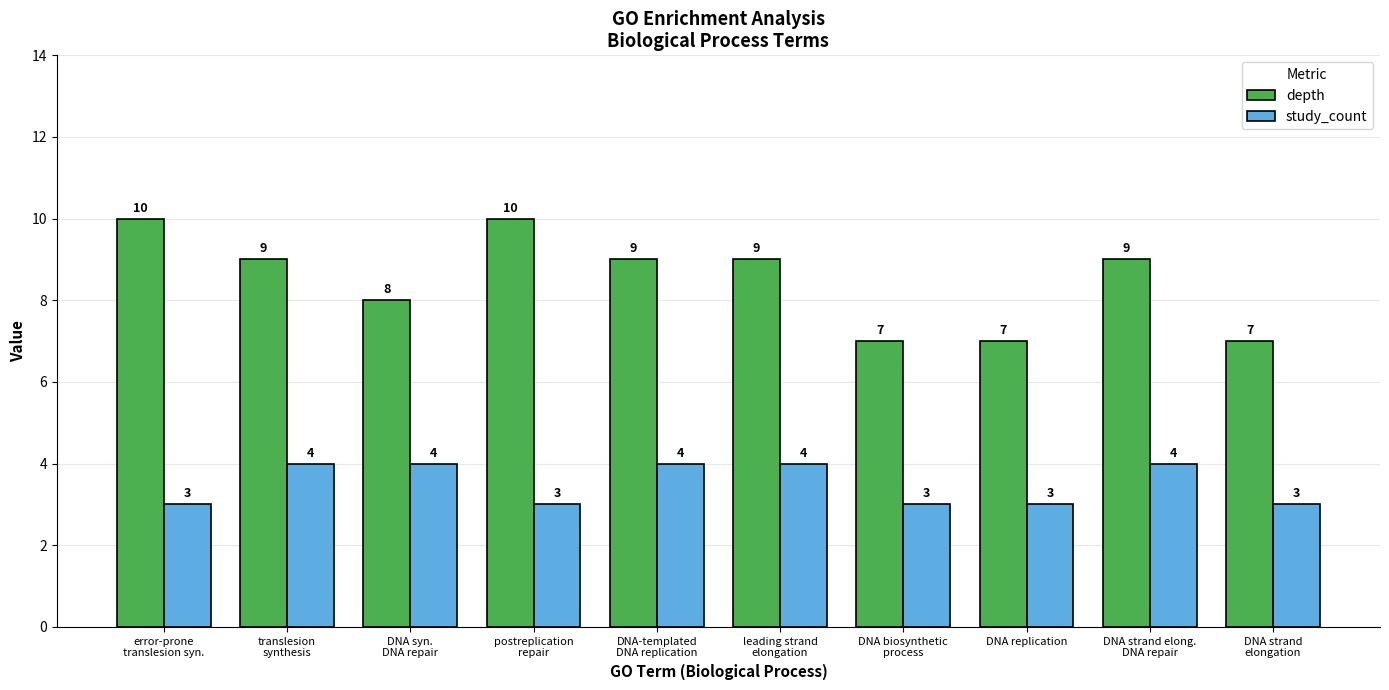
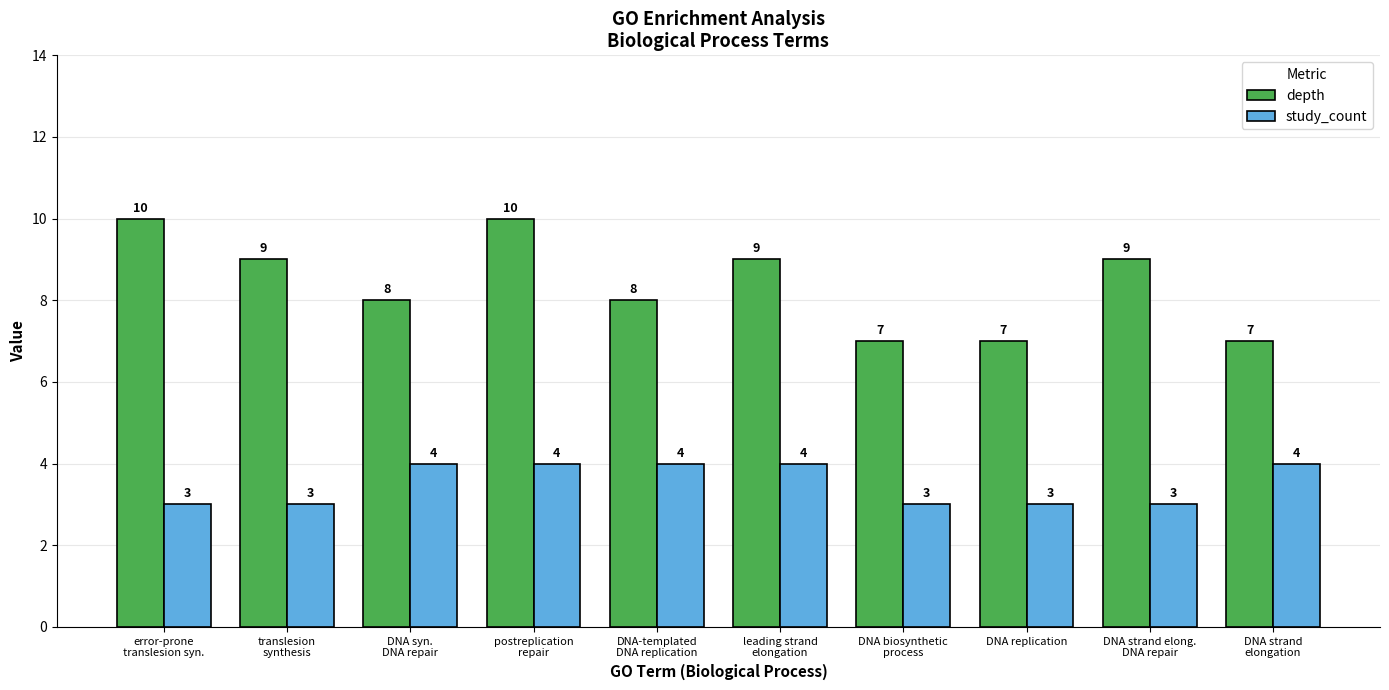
  {
    "depth": {
      "error-prone translesion syn.": 10,
      "translesion synthesis": 9,
      "DNA syn. DNA repair": 8,
      "postreplication repair": 10,
-     "DNA-templated DNA replication": 9,
+     "DNA-templated DNA replication": 8,
      "leading strand elongation": 9,
      "DNA biosynthetic process": 7,
      "DNA replication": 7,
      "DNA strand elong. DNA repair": 9,
      "DNA strand elongation": 7
    },
    "study_count": {
      "error-prone translesion syn.": 3,
-     "translesion synthesis": 4,
+     "translesion synthesis": 3,
      "DNA syn. DNA repair": 4,
-     "postreplication repair": 3,
+     "postreplication repair": 4,
      "DNA-templated DNA replication": 4,
      "leading strand elongation": 4,
      "DNA biosynthetic process": 3,
      "DNA replication": 3,
-     "DNA strand elong. DNA repair": 4,
-     "DNA strand elongation": 3
+     "DNA strand elong. DNA repair": 3,
+     "DNA strand elongation": 4
    }
  }
